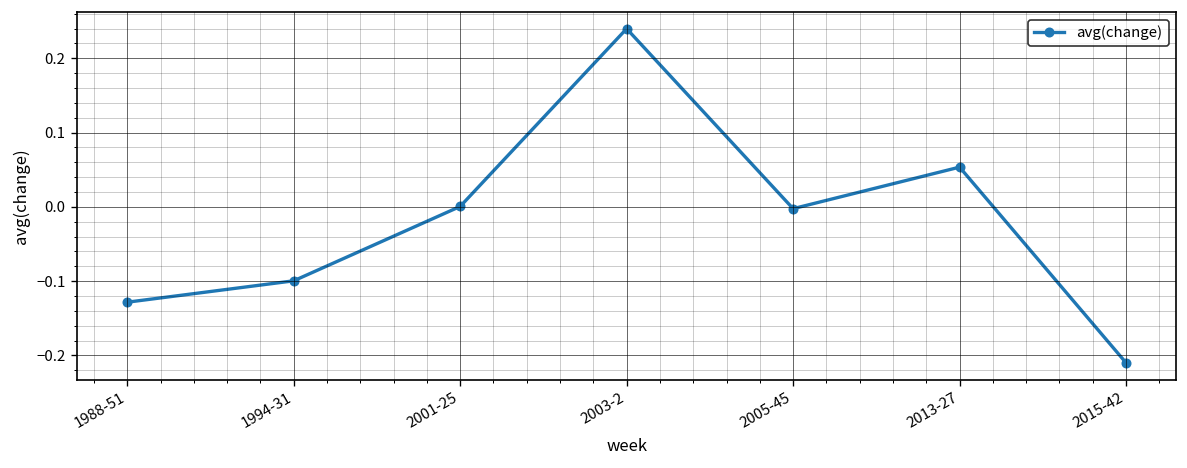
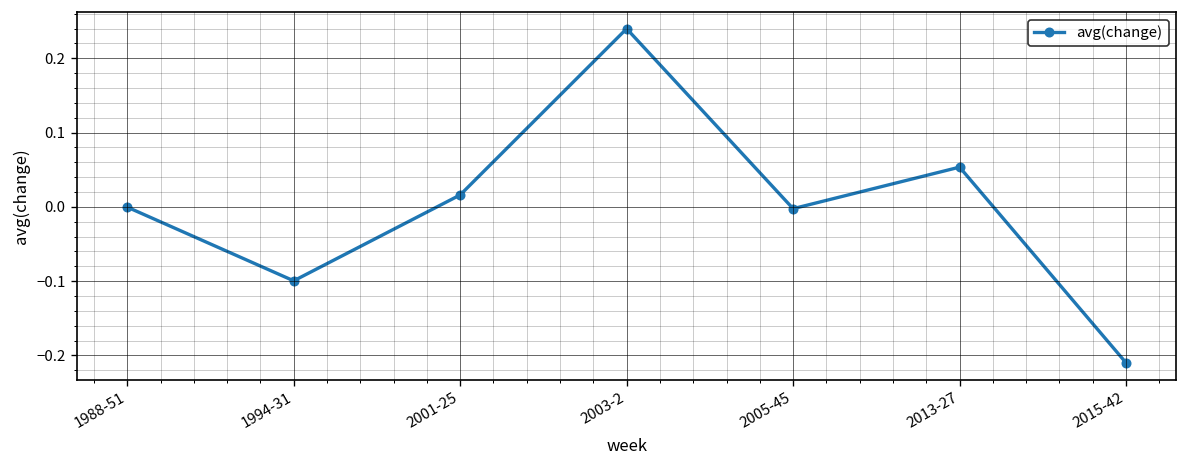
  {
-   "1988-51": -0.13,
+   "1988-51": 0.00,
    "1994-31": -0.10,
-   "2001-25": 0.00,
+   "2001-25": 0.02,
    "2003-2": 0.24,
    "2005-45": 0.00,
    "2013-27": 0.05,
    "2015-42": -0.21
  }
